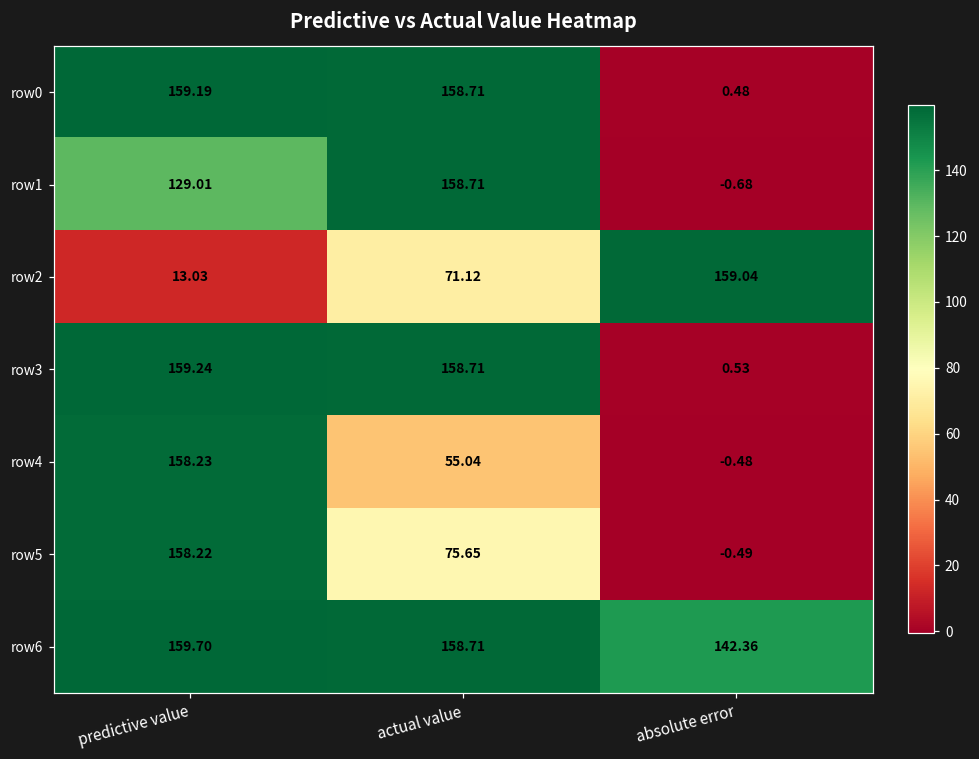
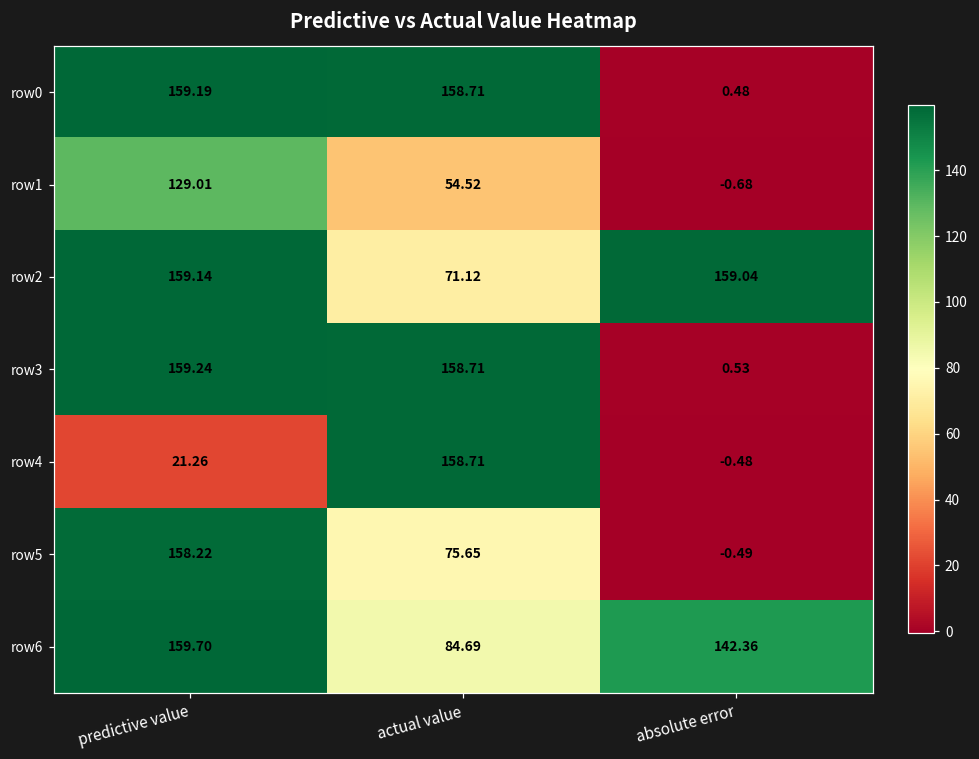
  {
    "row0": {
      "predictive value": 159.19,
      "actual value": 158.71,
      "absolute error": 0.48
    },
    "row1": {
      "predictive value": 129.01,
-     "actual value": 158.71,
+     "actual value": 54.52,
      "absolute error": -0.68
    },
    "row2": {
-     "predictive value": 13.03,
+     "predictive value": 159.14,
      "actual value": 71.12,
      "absolute error": 159.04
    },
    "row3": {
      "predictive value": 159.24,
      "actual value": 158.71,
      "absolute error": 0.53
    },
    "row4": {
-     "predictive value": 158.23,
-     "actual value": 55.04,
+     "predictive value": 21.26,
+     "actual value": 158.71,
      "absolute error": -0.48
    },
    "row5": {
      "predictive value": 158.22,
      "actual value": 75.65,
      "absolute error": -0.49
    },
    "row6": {
      "predictive value": 159.70,
-     "actual value": 158.71,
+     "actual value": 84.69,
      "absolute error": 142.36
    }
  }
